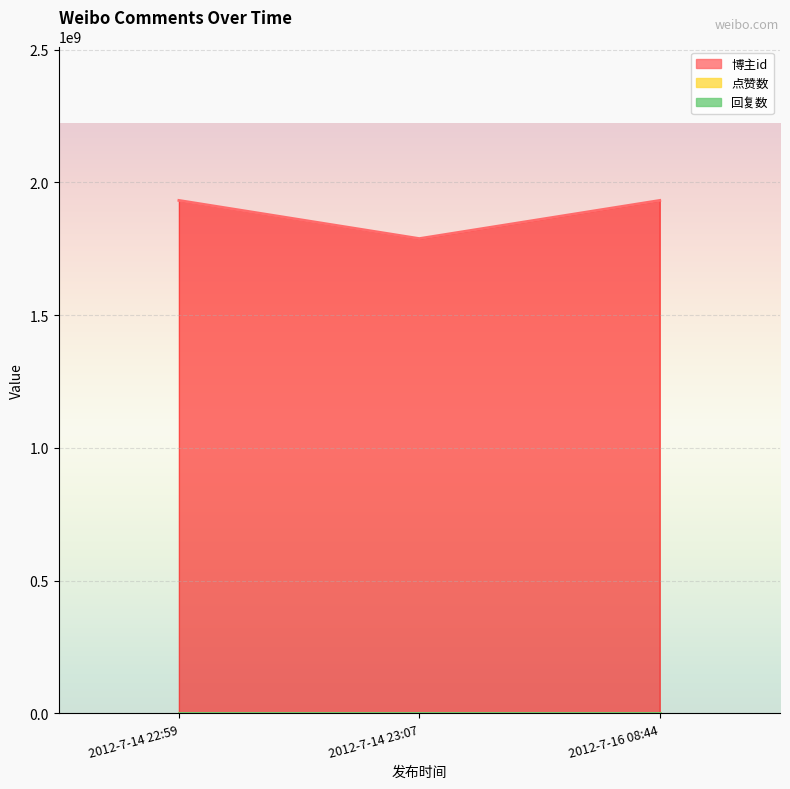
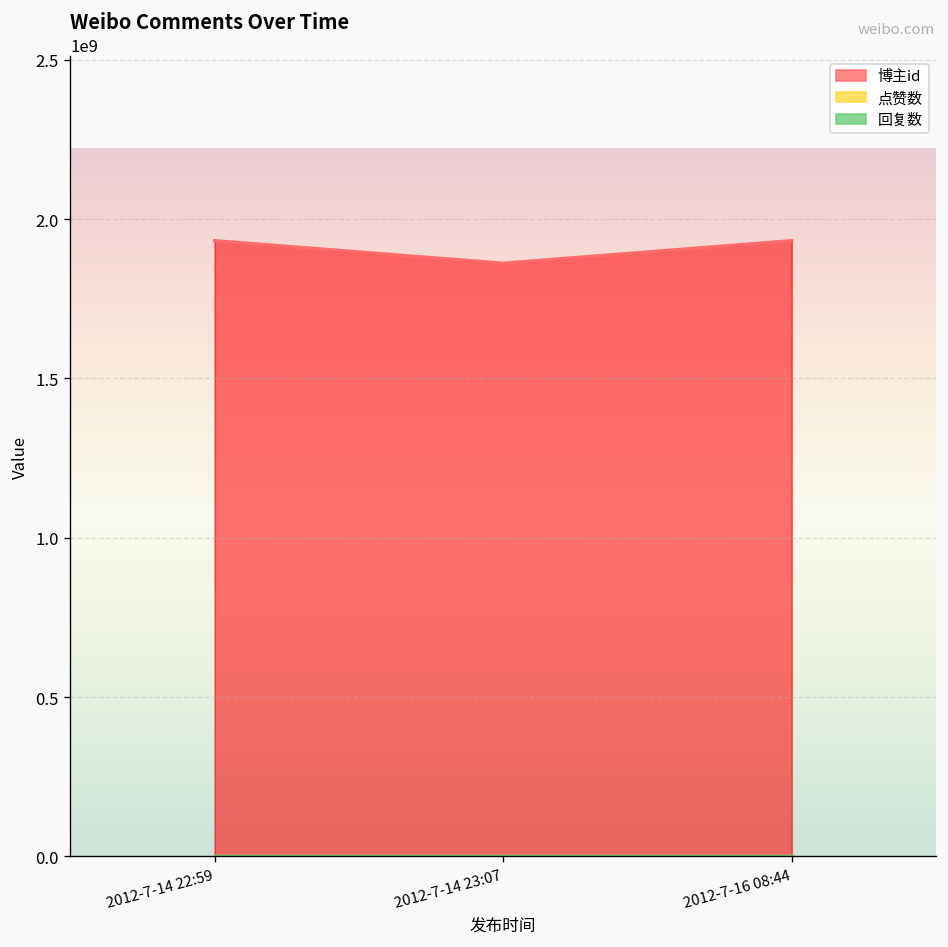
  {
    "博主id": {
      "2012-7-14 22:59": 1930000000,
-     "2012-7-14 23:07": 1790000000,
+     "2012-7-14 23:07": 1860000000,
      "2012-7-16 08:44": 1930000000
    },
    "回复数": {
      "2012-7-14 22:59": 0,
      "2012-7-14 23:07": 0,
      "2012-7-16 08:44": 0
    }
  }
